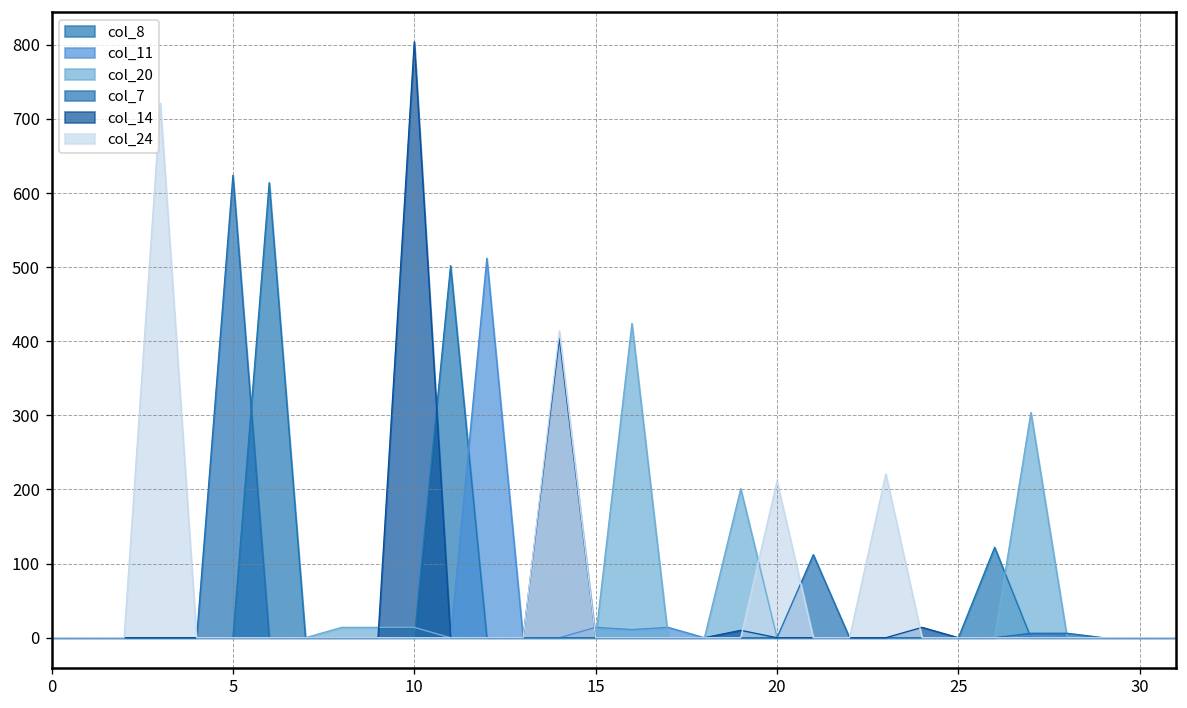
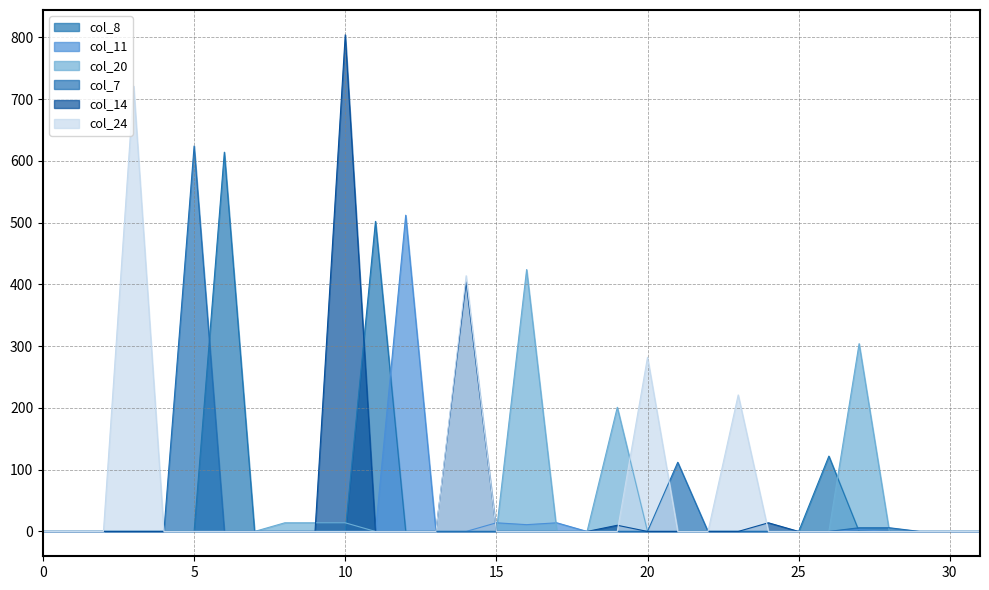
  {
    "col_24": {
-     "20": 210
+     "20": 280
    }
  }
